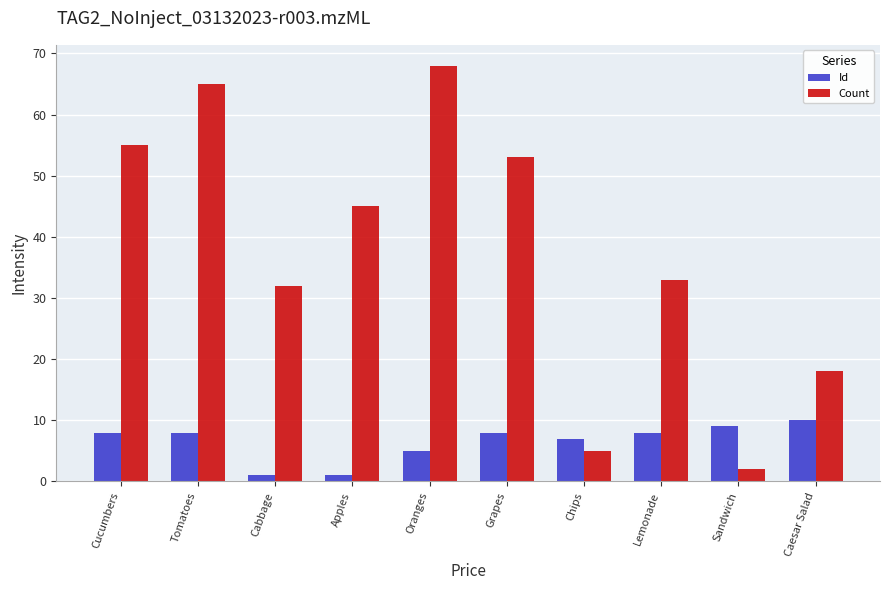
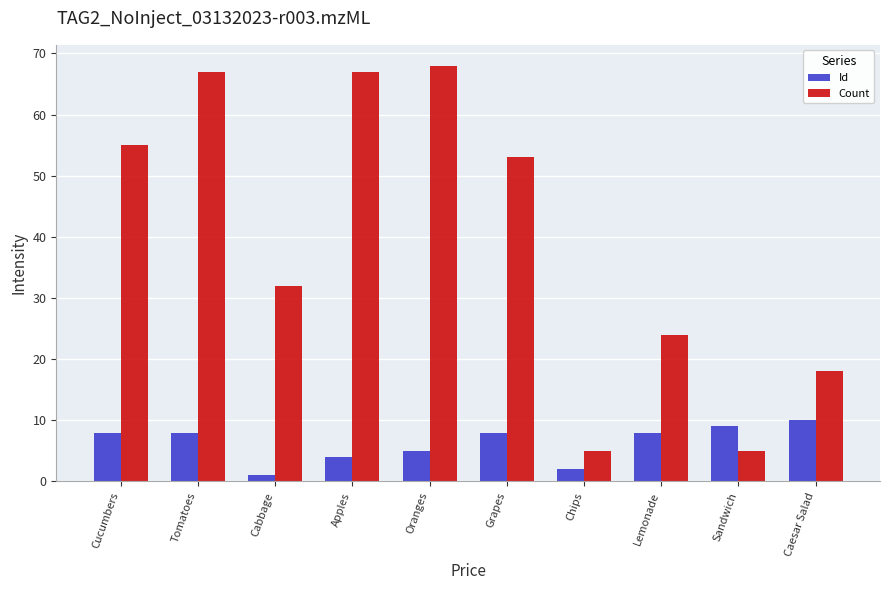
  {
    "Id": {
      "Cucumbers": 8,
      "Tomatoes": 8,
      "Cabbage": 1,
-     "Apples": 1,
+     "Apples": 4,
      "Oranges": 5,
      "Grapes": 8,
-     "Chips": 7,
+     "Chips": 2,
      "Lemonade": 8,
      "Sandwich": 9,
      "Caesar Salad": 10
    },
    "Count": {
      "Cucumbers": 55,
-     "Tomatoes": 65,
+     "Tomatoes": 67,
      "Cabbage": 32,
-     "Apples": 45,
+     "Apples": 67,
      "Oranges": 68,
      "Grapes": 53,
      "Chips": 5,
-     "Lemonade": 33,
-     "Sandwich": 2,
+     "Lemonade": 24,
+     "Sandwich": 5,
      "Caesar Salad": 18
    }
  }
